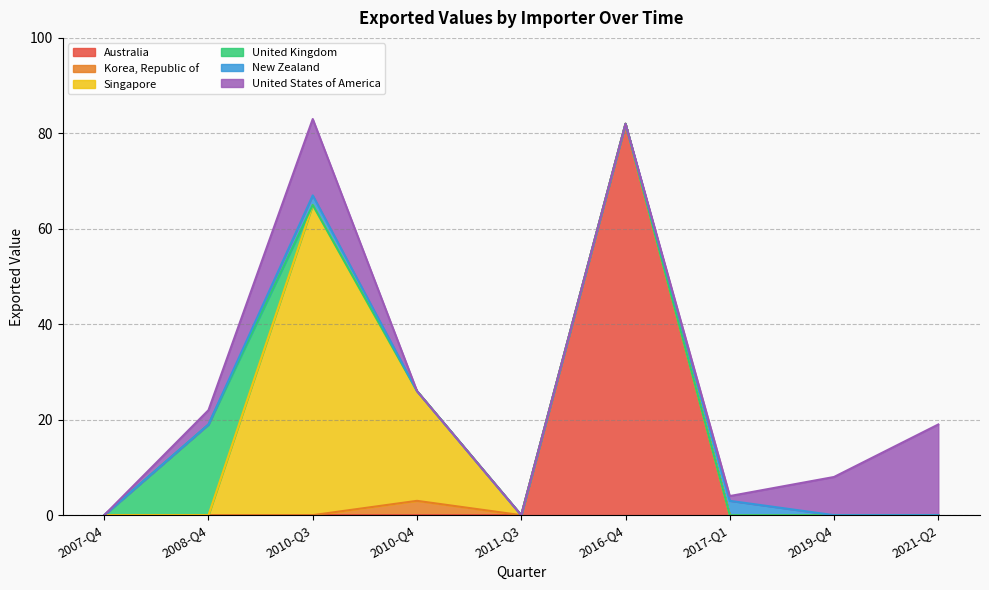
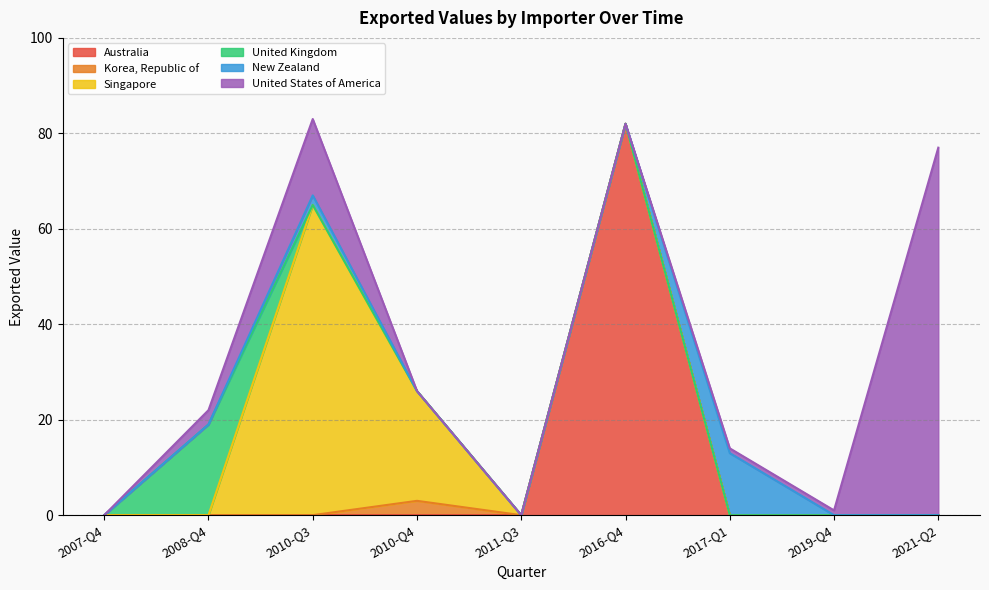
  {
    "New Zealand": {
      "2010-Q3": 2,
-     "2017-Q1": 3
+     "2017-Q1": 13
    },
    "United States of America": {
      "2008-Q4": 3,
      "2010-Q3": 16,
      "2017-Q1": 1,
-     "2019-Q4": 8,
-     "2021-Q2": 19
+     "2019-Q4": 1,
+     "2021-Q2": 77
    }
  }
